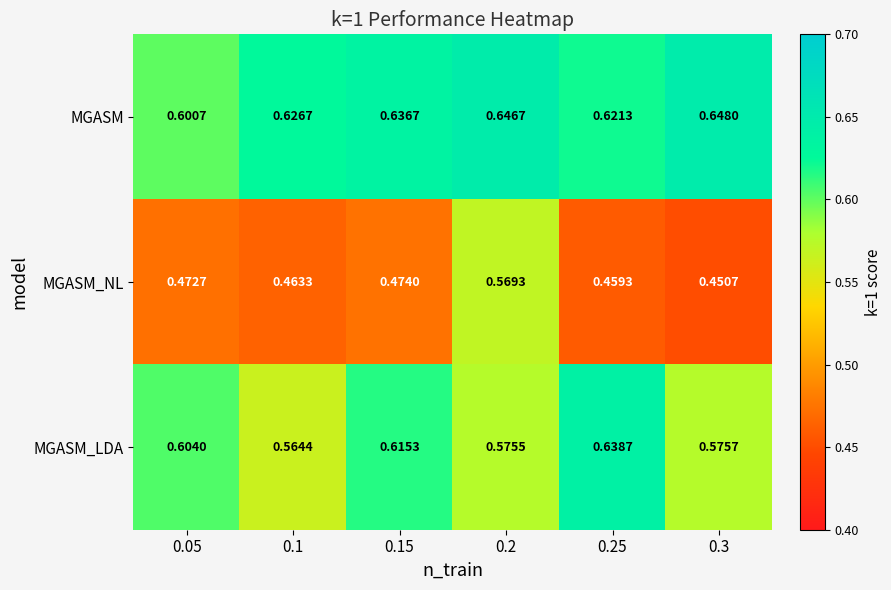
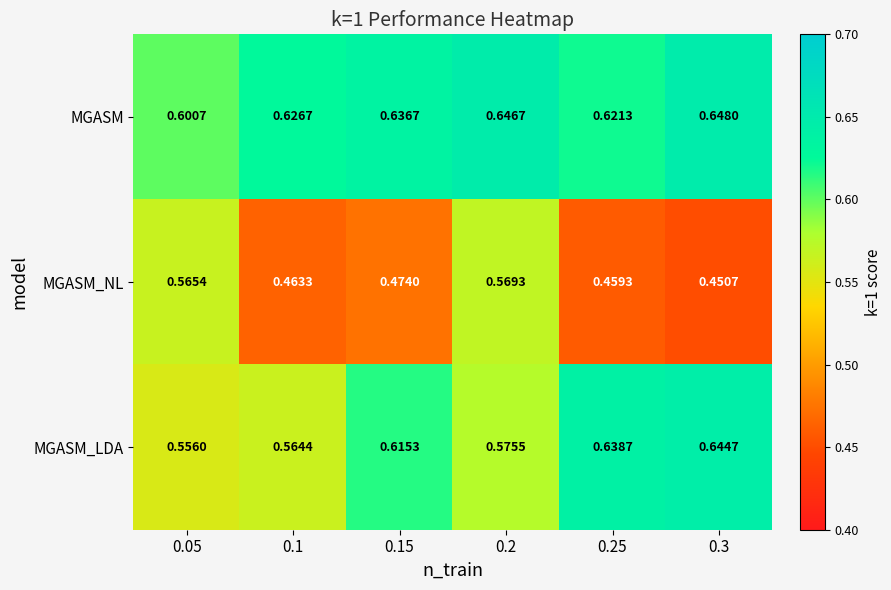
  {
    "MGASM": {
      "0.05": 0.6007,
      "0.1": 0.6267,
      "0.15": 0.6367,
      "0.2": 0.6467,
      "0.25": 0.6213,
      "0.3": 0.6480
    },
    "MGASM_NL": {
-     "0.05": 0.4727,
+     "0.05": 0.5654,
      "0.1": 0.4633,
      "0.15": 0.4740,
      "0.2": 0.5693,
      "0.25": 0.4593,
      "0.3": 0.4507
    },
    "MGASM_LDA": {
-     "0.05": 0.6040,
+     "0.05": 0.5560,
      "0.1": 0.5644,
      "0.15": 0.6153,
      "0.2": 0.5755,
      "0.25": 0.6387,
-     "0.3": 0.5757
+     "0.3": 0.6447
    }
  }
